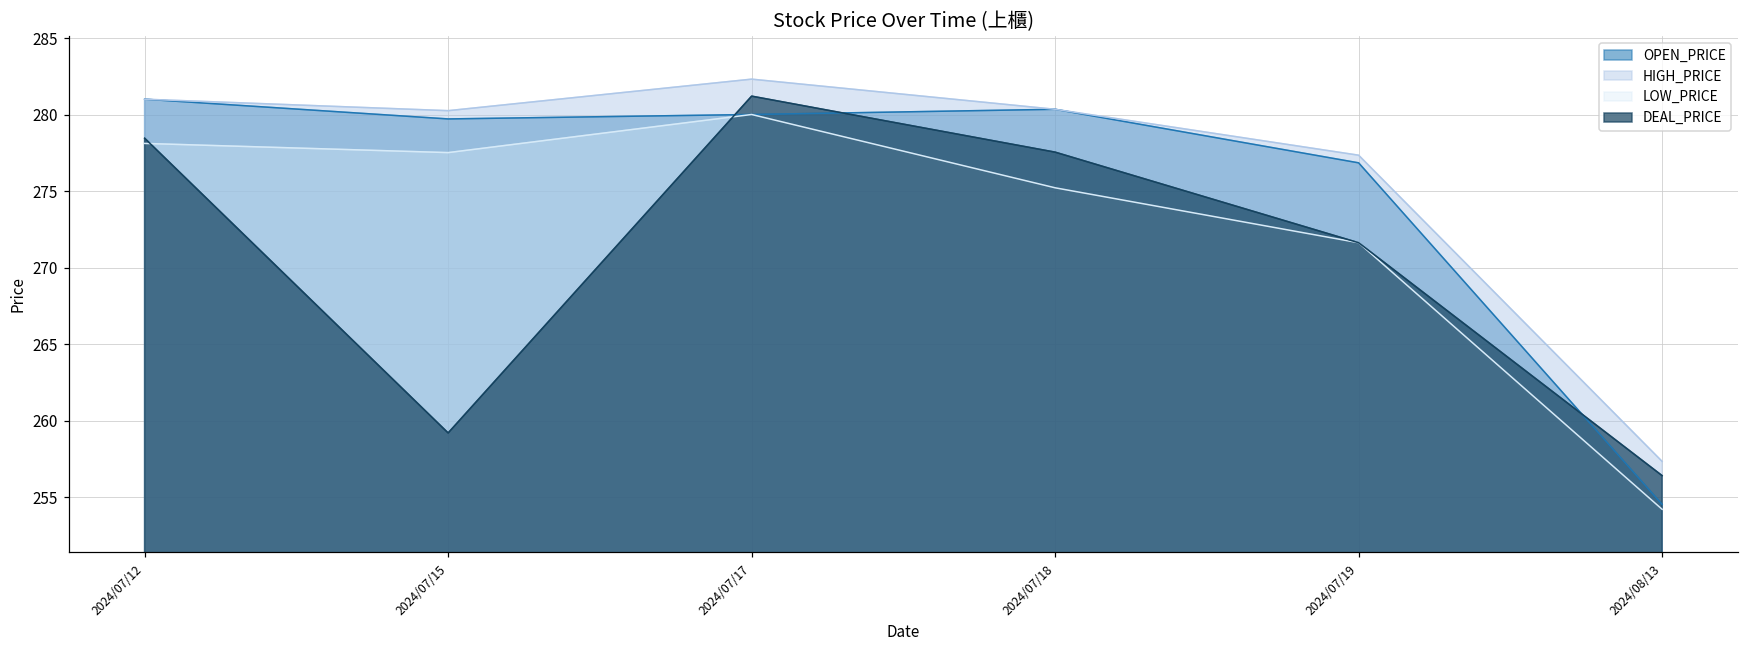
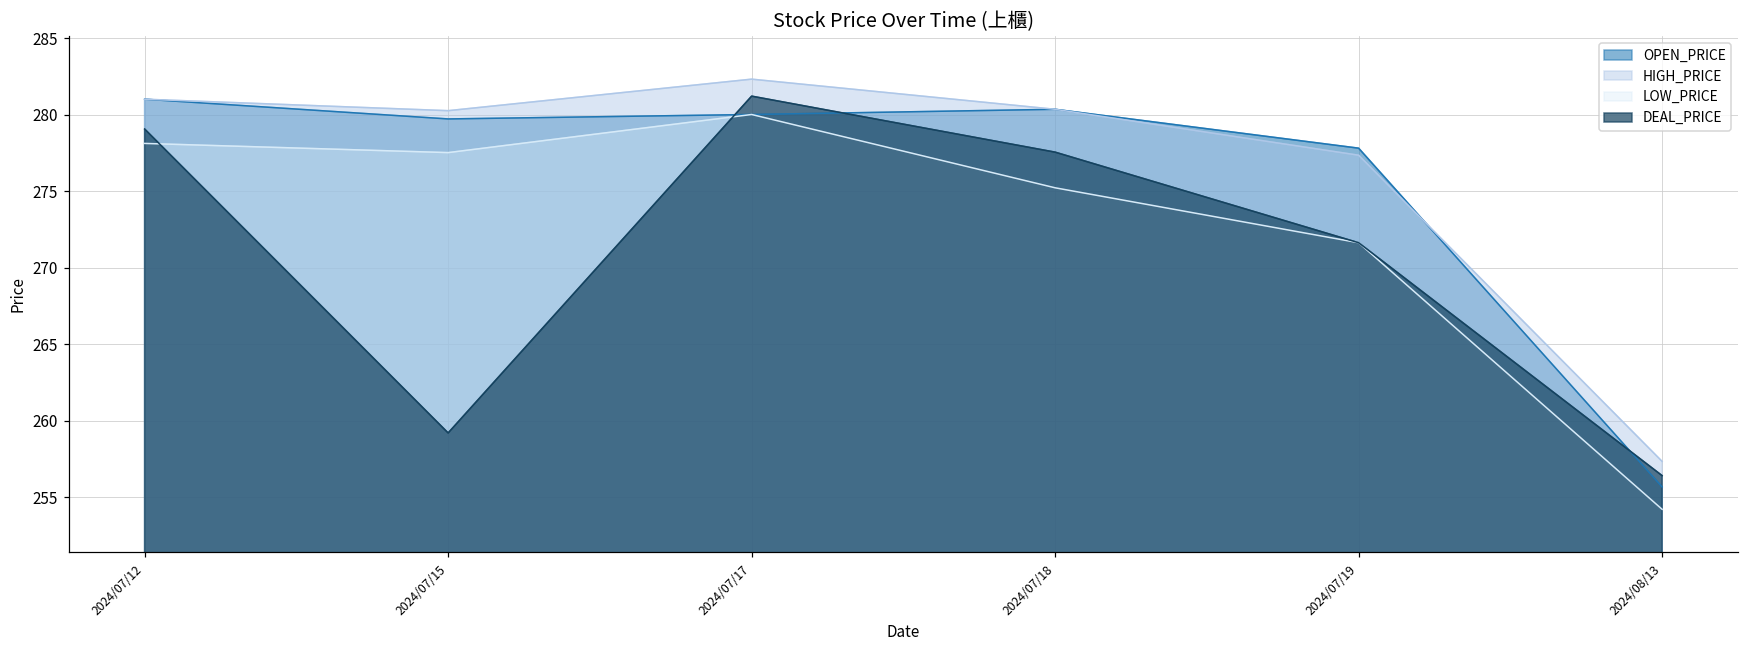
  {
    "OPEN_PRICE": {
      "2024/07/15": 279.7,
-     "2024/07/19": 276.9,
-     "2024/08/13": 254.5
+     "2024/07/19": 277.8,
+     "2024/08/13": 255.7
    },
    "DEAL_PRICE": {
-     "2024/07/12": 278.5,
+     "2024/07/12": 279.1,
      "2024/07/15": 259.2,
      "2024/07/17": 281.2,
      "2024/07/18": 277.6,
      "2024/08/13": 256.4
    }
  }
